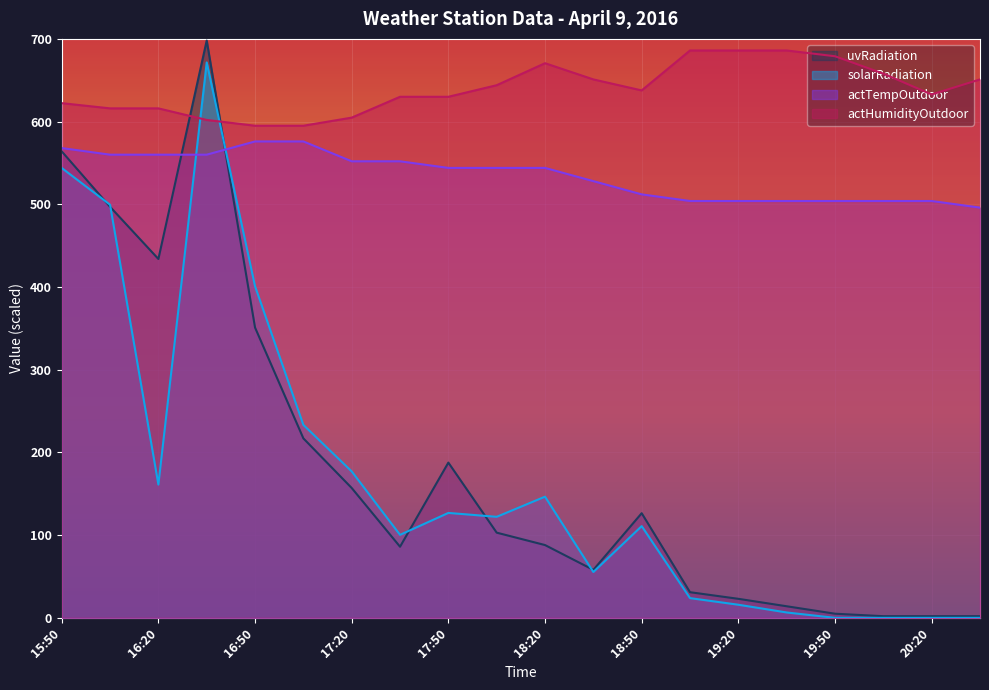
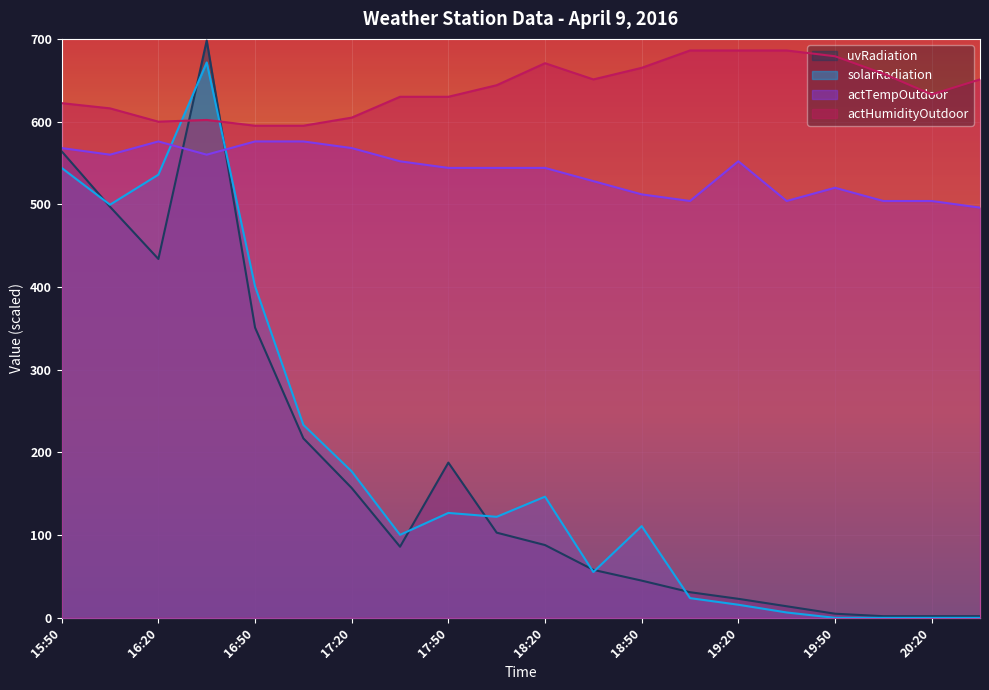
  {
    "uvRadiation": {
      "15:50": 560,
      "16:20": 430,
      "16:50": 350,
      "17:20": 160,
      "17:50": 190,
      "18:20": 90,
-     "18:50": 130,
+     "18:50": 50,
      "19:20": 20,
      "19:50": 10
    },
    "solarRadiation": {
      "15:50": 540,
-     "16:20": 160,
+     "16:20": 540,
      "16:50": 400,
      "17:20": 180,
      "17:50": 130,
      "18:20": 150,
      "18:50": 110,
      "19:20": 20,
      "19:50": 0
    },
    "actTempOutdoor": {
      "15:50": 570,
-     "16:20": 560,
+     "16:20": 580,
      "16:50": 580,
-     "17:20": 550,
+     "17:20": 570,
      "17:50": 540,
      "18:20": 540,
      "18:50": 510,
-     "19:20": 500,
-     "19:50": 500,
+     "19:20": 550,
+     "19:50": 520,
      "20:20": 500
    },
    "actHumidityOutdoor": {
      "15:50": 620,
-     "16:20": 620,
+     "16:20": 600,
      "16:50": 600,
      "17:20": 600,
      "17:50": 630,
      "18:20": 670,
-     "18:50": 640,
+     "18:50": 670,
      "19:20": 690
    }
  }
